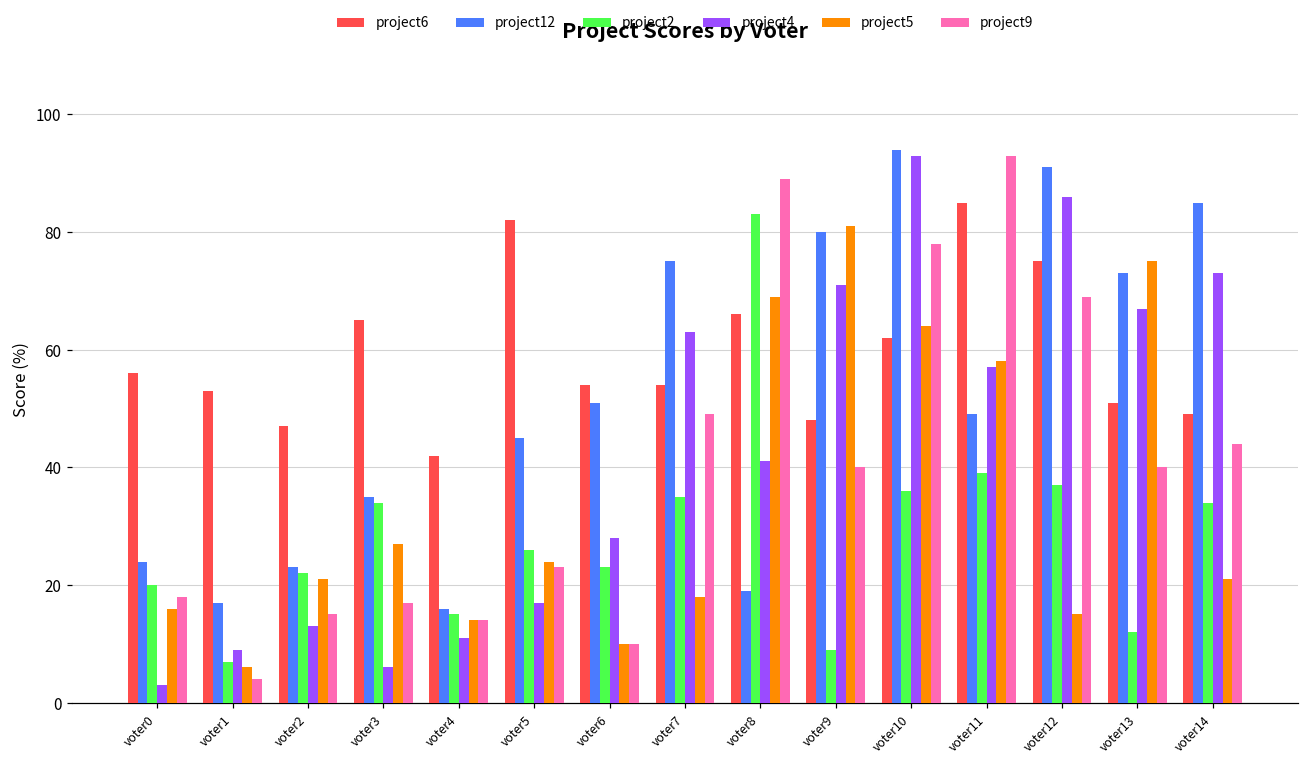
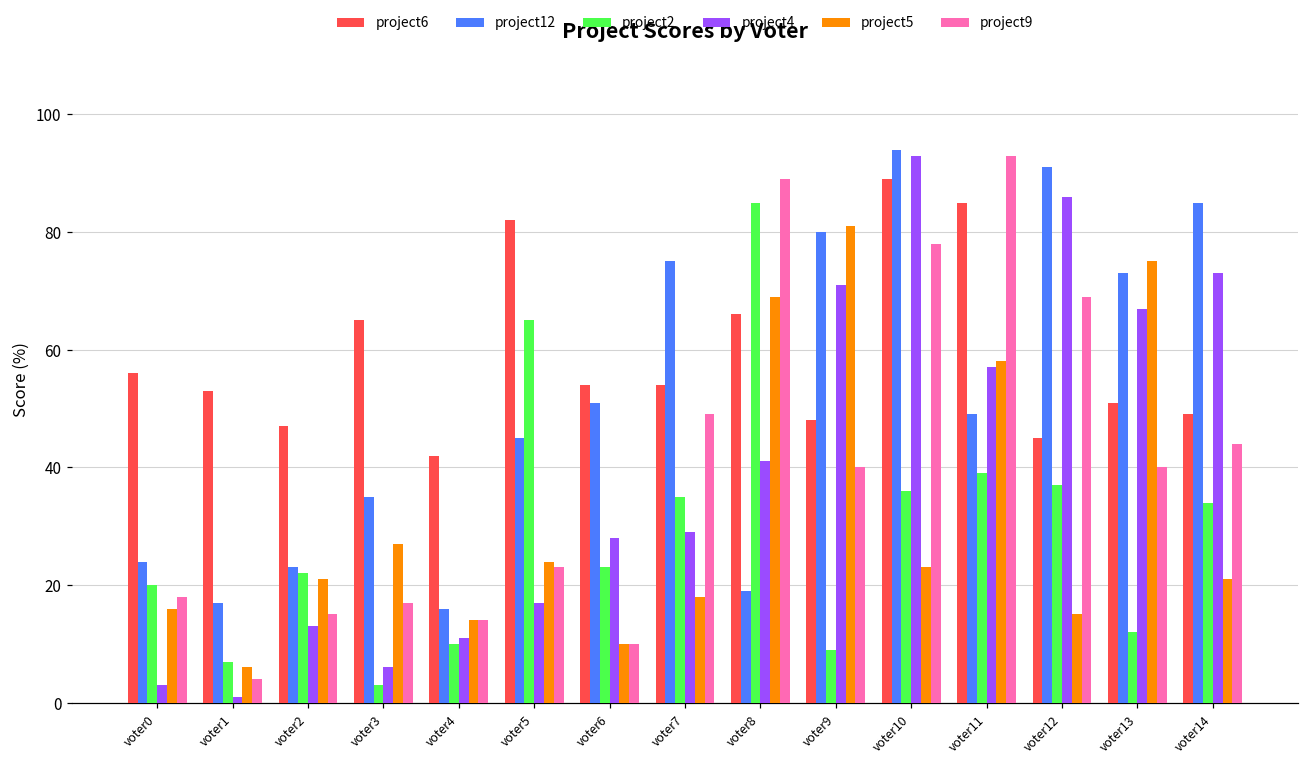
  {
    "project6": {
      "voter0": 56,
      "voter1": 53,
      "voter2": 47,
      "voter3": 65,
      "voter4": 42,
      "voter5": 82,
      "voter6": 54,
      "voter7": 54,
      "voter8": 66,
      "voter9": 48,
-     "voter10": 62,
+     "voter10": 89,
      "voter11": 85,
-     "voter12": 75,
+     "voter12": 45,
      "voter13": 51,
      "voter14": 49
    },
    "project12": {
      "voter0": 24,
      "voter1": 17,
      "voter2": 23,
      "voter3": 35,
      "voter4": 16,
      "voter5": 45,
      "voter6": 51,
      "voter7": 75,
      "voter8": 19,
      "voter9": 80,
      "voter10": 94,
      "voter11": 49,
      "voter12": 91,
      "voter13": 73,
      "voter14": 85
    },
    "project2": {
      "voter0": 20,
      "voter1": 7,
      "voter2": 22,
-     "voter3": 34,
-     "voter4": 15,
-     "voter5": 26,
+     "voter3": 3,
+     "voter4": 10,
+     "voter5": 65,
      "voter6": 23,
      "voter7": 35,
-     "voter8": 83,
+     "voter8": 85,
      "voter9": 9,
      "voter10": 36,
      "voter11": 39,
      "voter12": 37,
      "voter13": 12,
      "voter14": 34
    },
    "project4": {
      "voter0": 3,
-     "voter1": 9,
+     "voter1": 1,
      "voter2": 13,
      "voter3": 6,
      "voter4": 11,
      "voter5": 17,
      "voter6": 28,
-     "voter7": 63,
+     "voter7": 29,
      "voter8": 41,
      "voter9": 71,
      "voter10": 93,
      "voter11": 57,
      "voter12": 86,
      "voter13": 67,
      "voter14": 73
    },
    "project5": {
      "voter0": 16,
      "voter1": 6,
      "voter2": 21,
      "voter3": 27,
      "voter4": 14,
      "voter5": 24,
      "voter6": 10,
      "voter7": 18,
      "voter8": 69,
      "voter9": 81,
-     "voter10": 64,
+     "voter10": 23,
      "voter11": 58,
      "voter12": 15,
      "voter13": 75,
      "voter14": 21
    },
    "project9": {
      "voter0": 18,
      "voter1": 4,
      "voter2": 15,
      "voter3": 17,
      "voter4": 14,
      "voter5": 23,
      "voter6": 10,
      "voter7": 49,
      "voter8": 89,
      "voter9": 40,
      "voter10": 78,
      "voter11": 93,
      "voter12": 69,
      "voter13": 40,
      "voter14": 44
    }
  }
